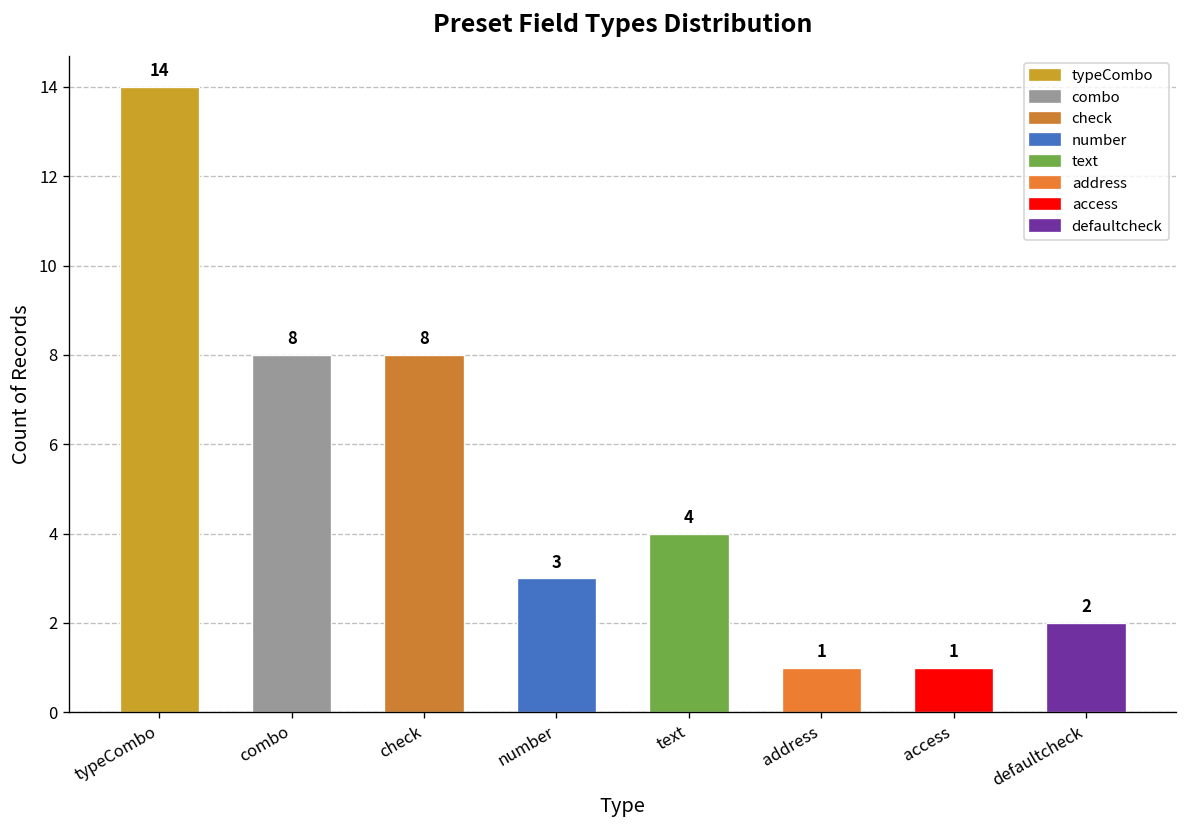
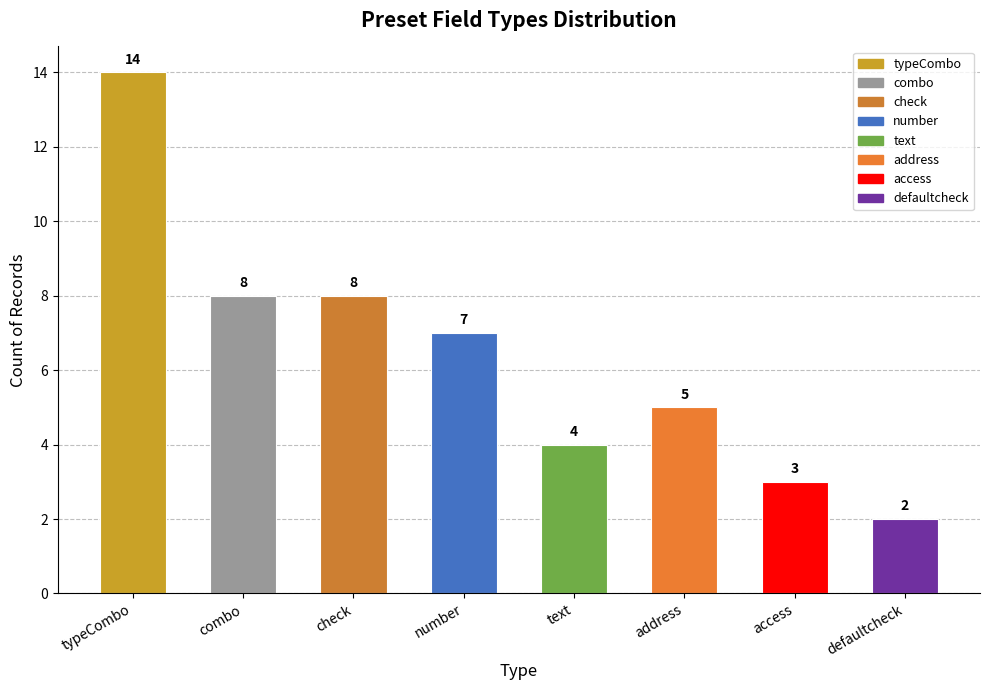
  {
    "typeCombo": 14,
    "combo": 8,
    "check": 8,
-   "number": 3,
+   "number": 7,
    "text": 4,
-   "address": 1,
-   "access": 1,
+   "address": 5,
+   "access": 3,
    "defaultcheck": 2
  }
